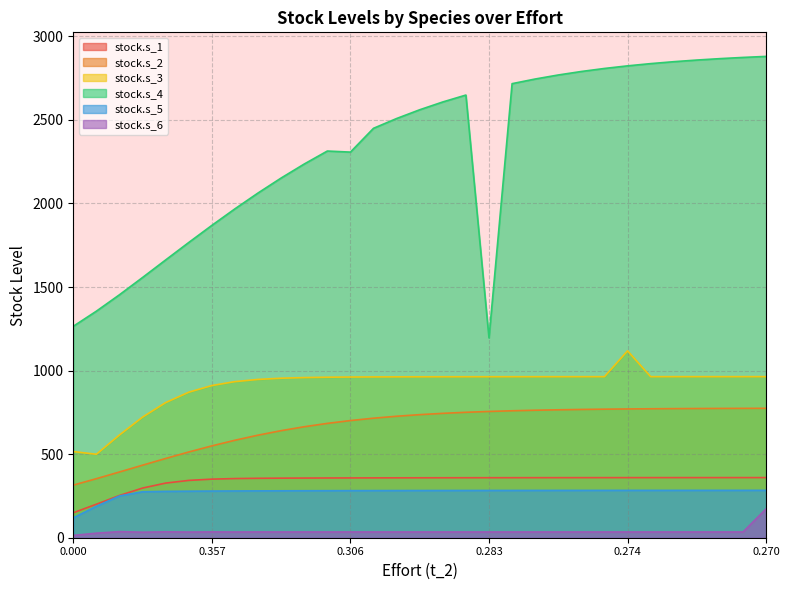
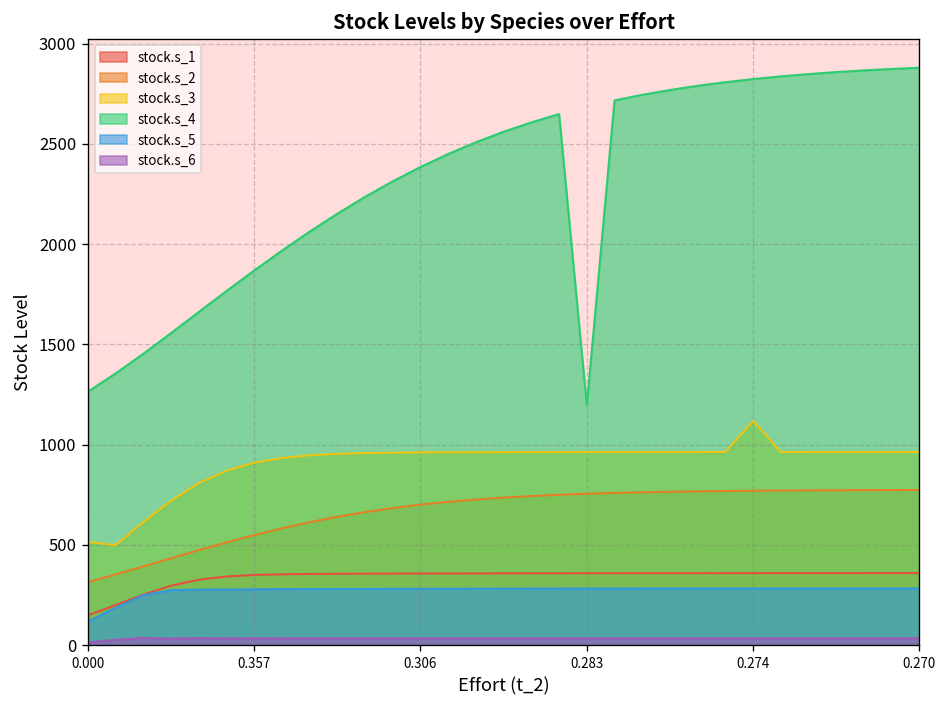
  {
    "stock.s_3": {
      "0.000": 520,
      "0.357": 910,
      "0.306": 960,
      "0.283": 960,
      "0.274": 1120,
      "0.270": 960
    },
    "stock.s_4": {
      "0.000": 1260,
      "0.357": 1870,
-     "0.306": 2310,
+     "0.306": 2380,
      "0.283": 1200,
      "0.274": 2820,
      "0.270": 2880
    },
    "stock.s_5": {
      "0.000": 120,
      "0.357": 280,
      "0.306": 280,
      "0.283": 280,
      "0.274": 280,
      "0.270": 280
    },
    "stock.s_6": {
      "0.000": 10,
      "0.357": 30,
      "0.306": 30,
      "0.283": 30,
      "0.274": 30,
-     "0.270": 170
+     "0.270": 30
    }
  }
